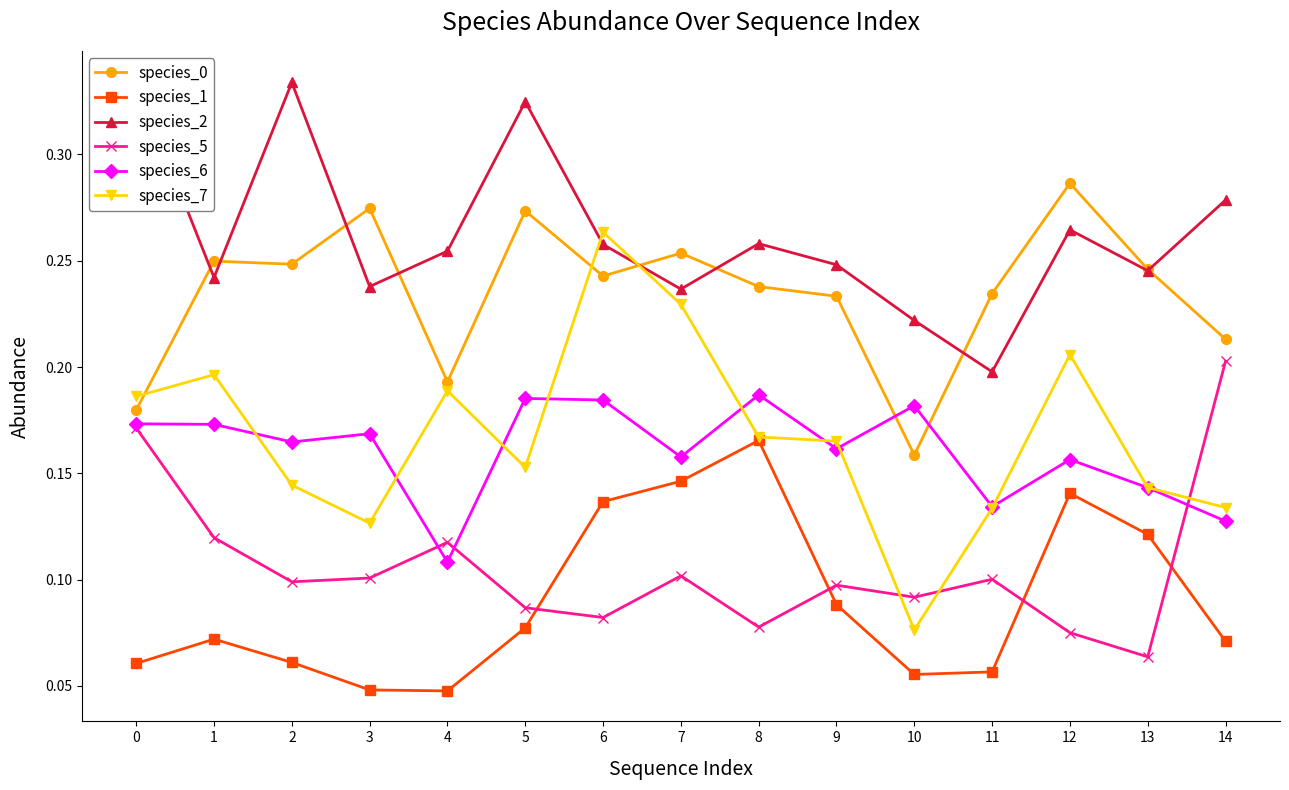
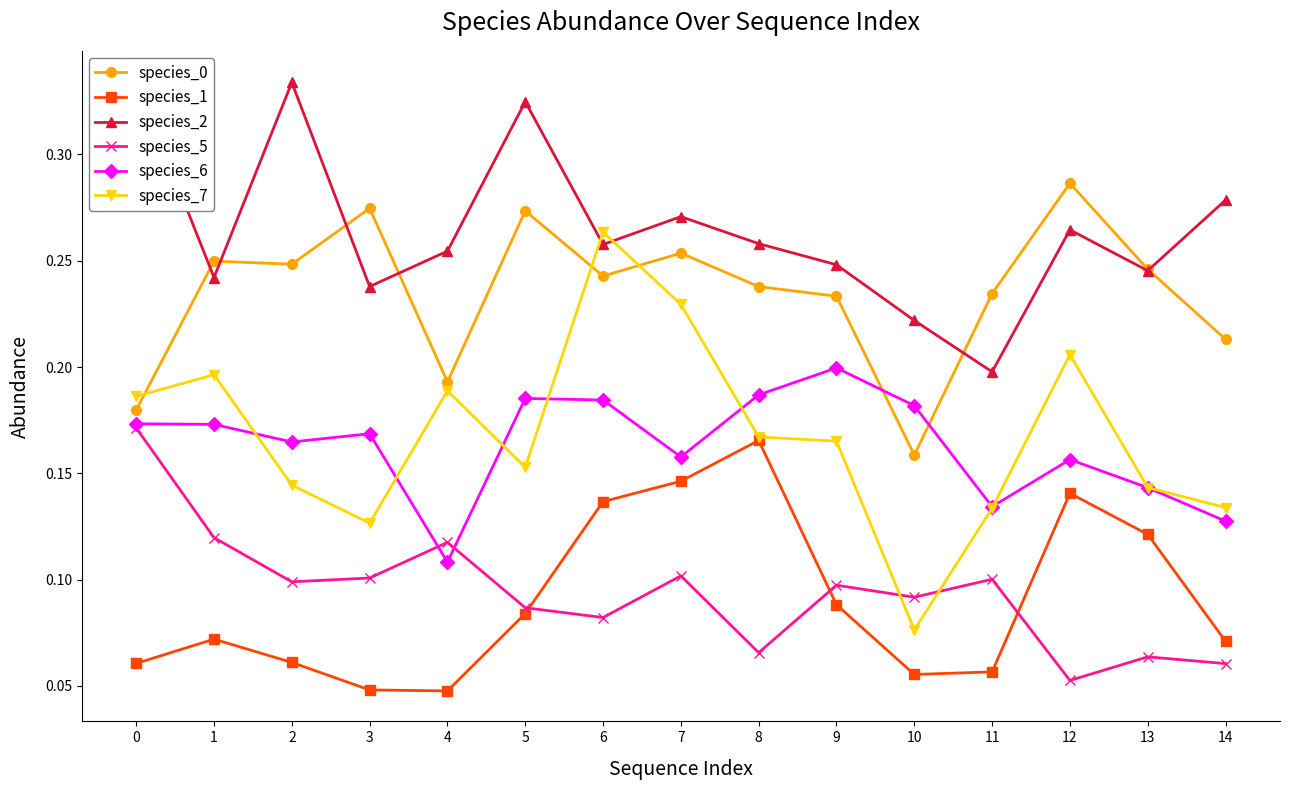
  {
    "species_1": {
      "0": 0.061,
      "1": 0.072,
      "2": 0.061,
      "3": 0.048,
      "4": 0.048,
-     "5": 0.077,
+     "5": 0.084,
      "6": 0.137,
      "7": 0.146,
      "8": 0.165,
      "9": 0.088,
      "10": 0.055,
      "11": 0.057,
      "12": 0.141,
      "13": 0.121,
      "14": 0.071
    },
    "species_2": {
      "1": 0.242,
      "2": 0.334,
      "3": 0.238,
      "4": 0.255,
      "5": 0.325,
      "6": 0.258,
-     "7": 0.237,
+     "7": 0.271,
      "8": 0.258,
      "9": 0.248,
      "10": 0.222,
      "11": 0.198,
      "12": 0.265,
      "14": 0.279
    },
    "species_5": {
      "0": 0.171,
      "1": 0.120,
      "2": 0.099,
      "3": 0.101,
      "4": 0.118,
      "5": 0.087,
      "6": 0.082,
      "7": 0.102,
-     "8": 0.078,
+     "8": 0.066,
      "9": 0.097,
      "10": 0.092,
      "11": 0.100,
-     "12": 0.075,
+     "12": 0.053,
      "13": 0.064,
-     "14": 0.203
+     "14": 0.061
    },
    "species_6": {
      "0": 0.173,
      "1": 0.173,
      "2": 0.165,
      "3": 0.169,
      "4": 0.108,
      "5": 0.185,
      "6": 0.184,
      "7": 0.158,
      "8": 0.187,
-     "9": 0.162,
+     "9": 0.200,
      "10": 0.182,
      "12": 0.156,
      "14": 0.128
    }
  }
